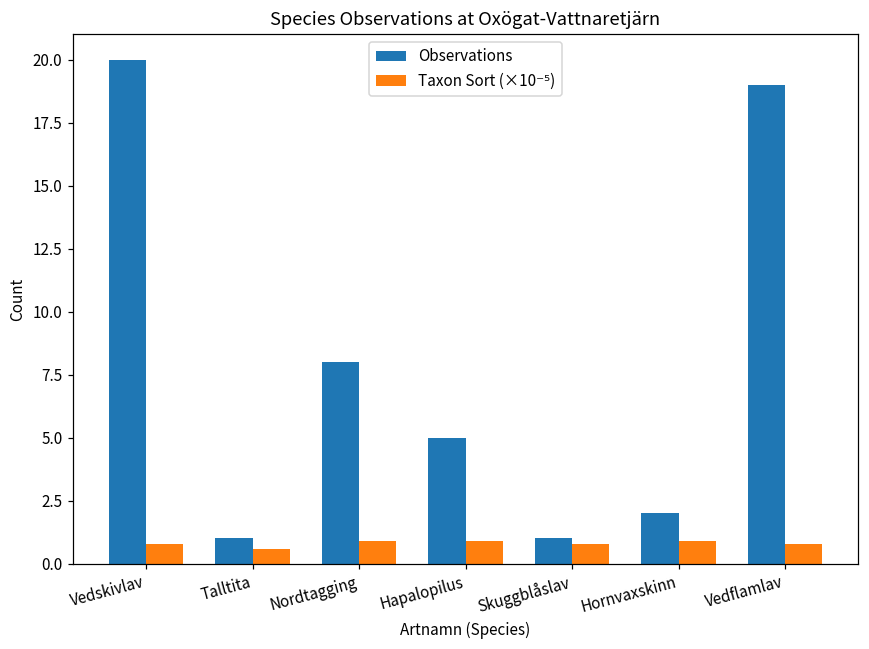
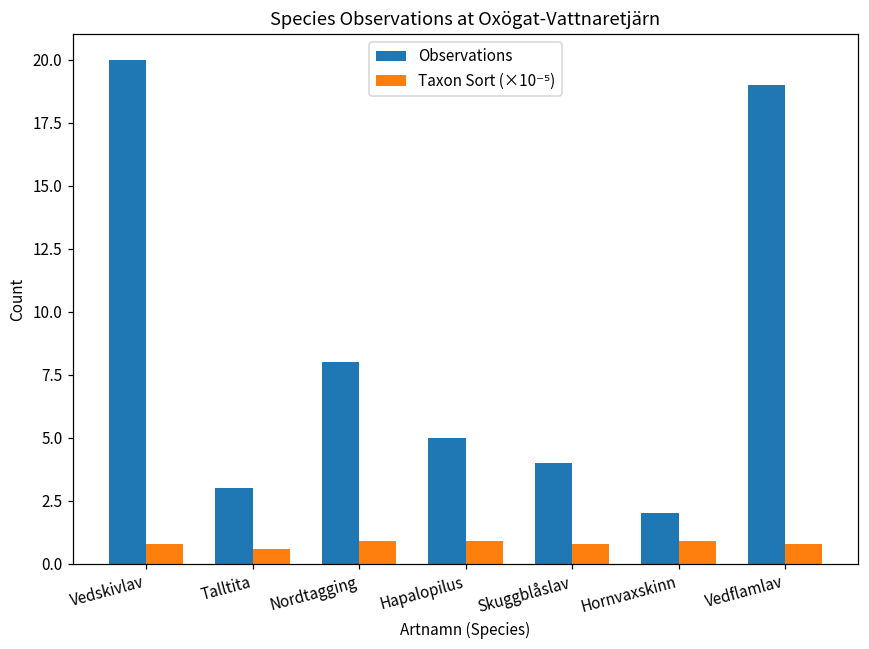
  {
    "Observations": {
      "Vedskivlav": 20,
-     "Talltita": 1,
+     "Talltita": 3,
      "Nordtagging": 8,
      "Hapalopilus": 5,
-     "Skuggblåslav": 1,
+     "Skuggblåslav": 4,
      "Hornvaxskinn": 2,
      "Vedflamlav": 19
    },
    "Taxon Sort (×10⁻⁵)": {
      "Vedskivlav": 0.8,
      "Talltita": 0.6,
      "Nordtagging": 1,
      "Hapalopilus": 1,
      "Skuggblåslav": 0.8,
      "Hornvaxskinn": 1,
      "Vedflamlav": 0.8
    }
  }
